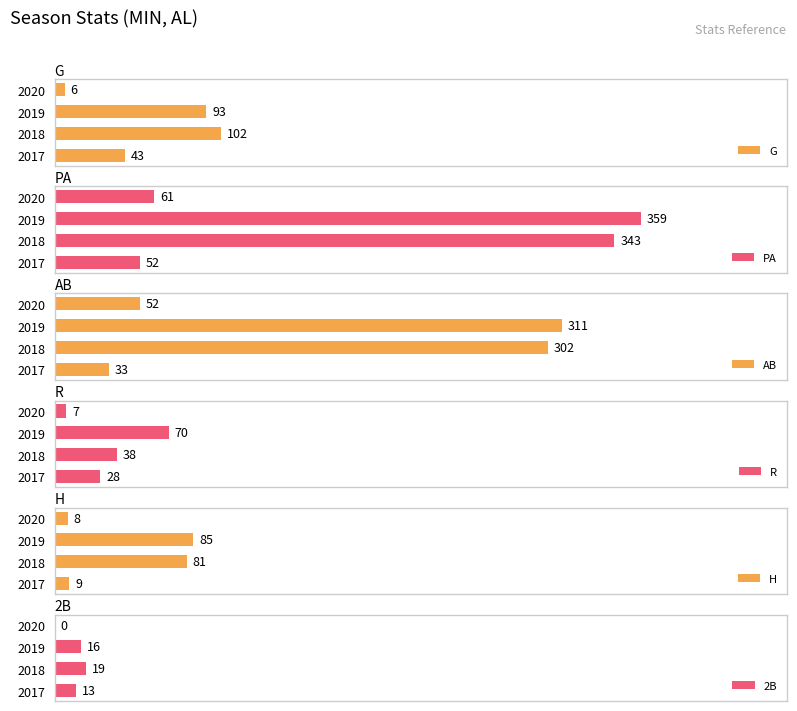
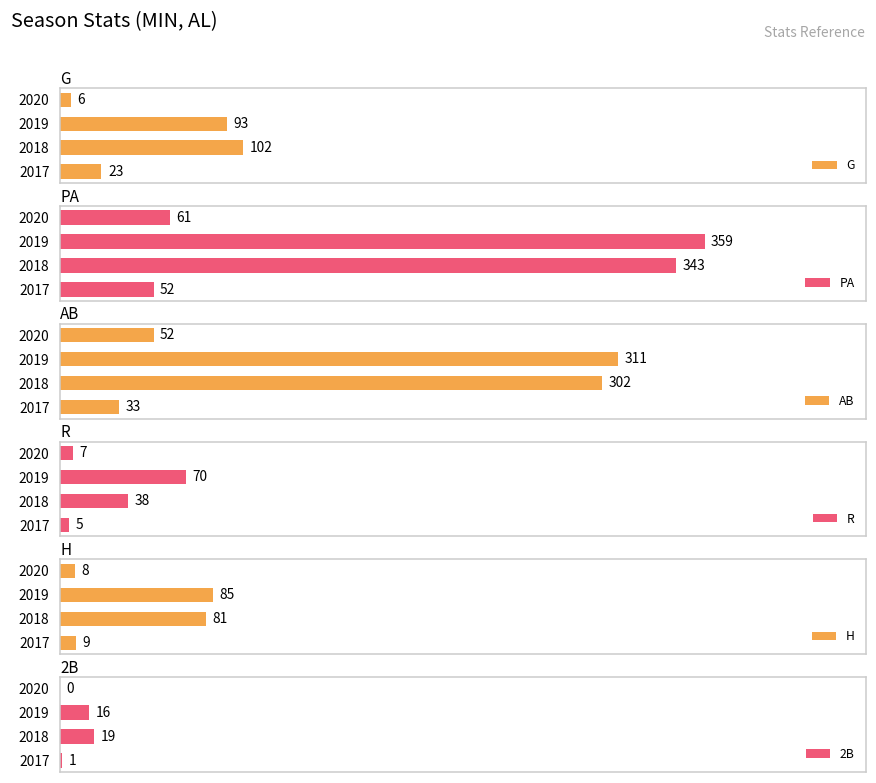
  {
    "G": {
      "2020": 6,
      "2019": 93,
      "2018": 102,
-     "2017": 43
+     "2017": 23
    },
    "PA": {
      "2020": 61,
      "2019": 359,
      "2018": 343,
      "2017": 52
    },
    "AB": {
      "2020": 52,
      "2019": 311,
      "2018": 302,
      "2017": 33
    },
    "R": {
      "2020": 7,
      "2019": 70,
      "2018": 38,
-     "2017": 28
+     "2017": 5
    },
    "H": {
      "2020": 8,
      "2019": 85,
      "2018": 81,
      "2017": 9
    },
    "2B": {
      "2020": 0,
      "2019": 16,
      "2018": 19,
-     "2017": 13
+     "2017": 1
    }
  }
